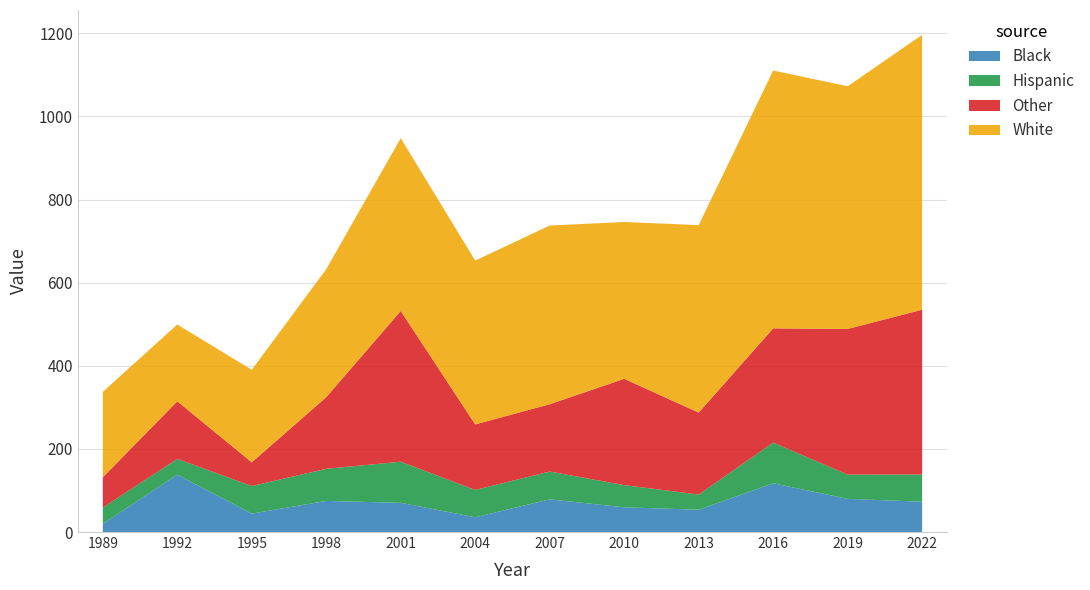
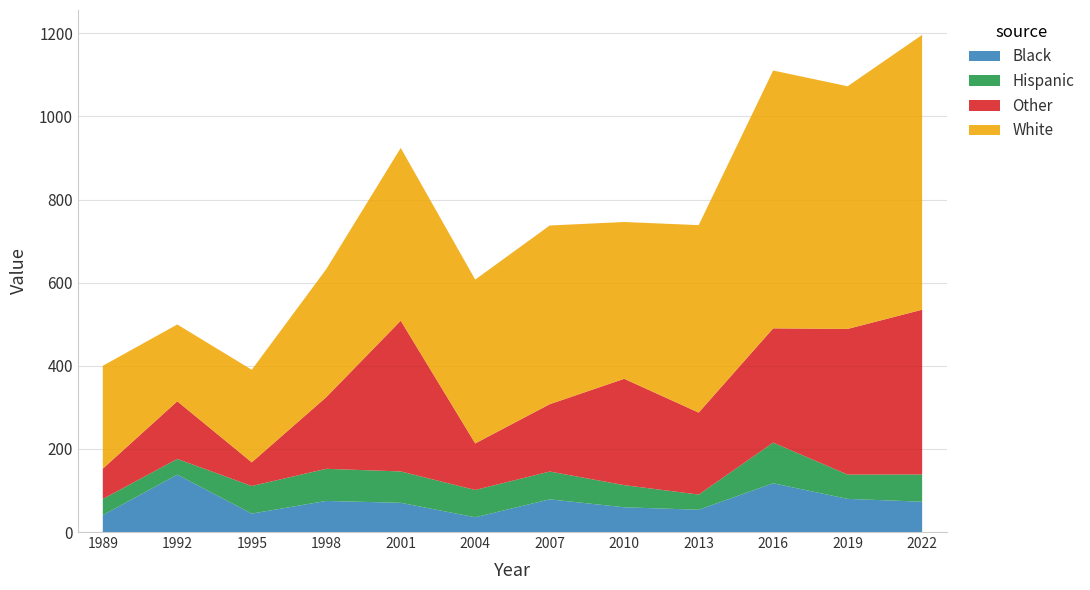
  {
    "Black": {
-     "1989": 20,
+     "1989": 40,
      "1992": 140,
      "1995": 40,
      "1998": 70,
      "2001": 70,
      "2004": 40,
      "2007": 80,
      "2010": 60,
      "2013": 50,
      "2016": 120,
      "2019": 80,
      "2022": 70
    },
    "Hispanic": {
      "1989": 40,
      "1992": 40,
      "1995": 70,
      "1998": 80,
-     "2001": 100,
+     "2001": 80,
      "2004": 70,
      "2007": 70,
      "2010": 50,
      "2013": 40,
      "2016": 100,
      "2019": 60,
      "2022": 70
    },
    "Other": {
      "1989": 70,
      "1992": 140,
      "1995": 60,
      "1998": 170,
      "2001": 360,
-     "2004": 160,
+     "2004": 110,
      "2007": 160,
      "2010": 260,
      "2013": 200,
      "2016": 270,
      "2019": 350,
      "2022": 400
    },
    "White": {
-     "1989": 210,
+     "1989": 250,
      "1992": 180,
      "1995": 220,
      "1998": 310,
      "2001": 420,
      "2004": 390,
      "2007": 430,
      "2010": 380,
      "2013": 450,
      "2016": 620,
      "2019": 580,
      "2022": 660
    }
  }
